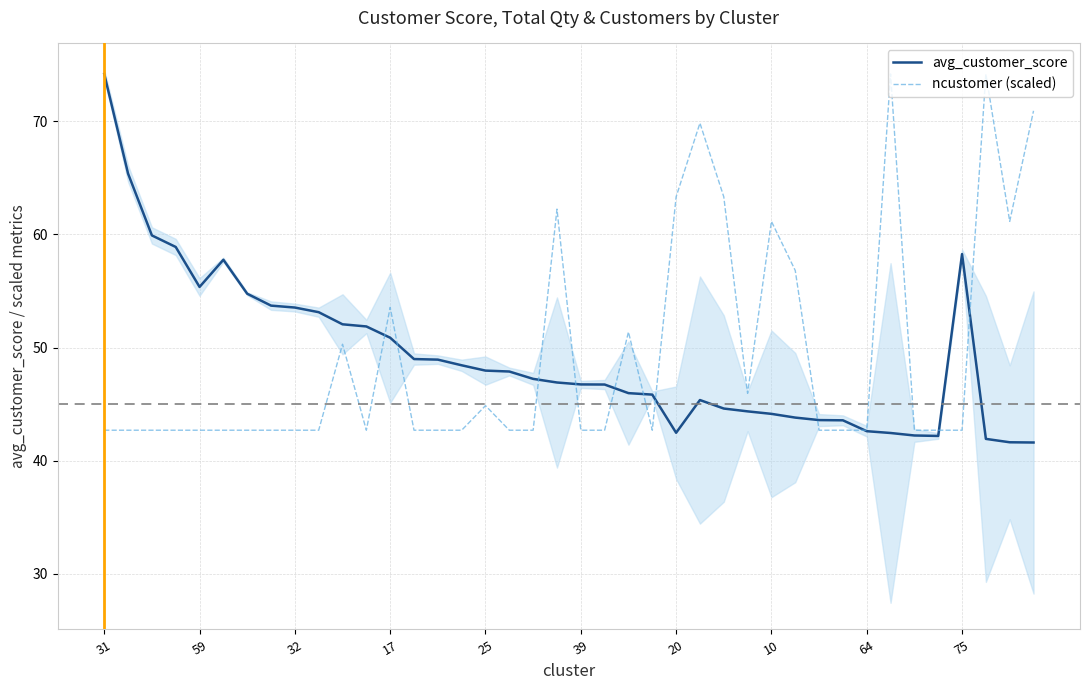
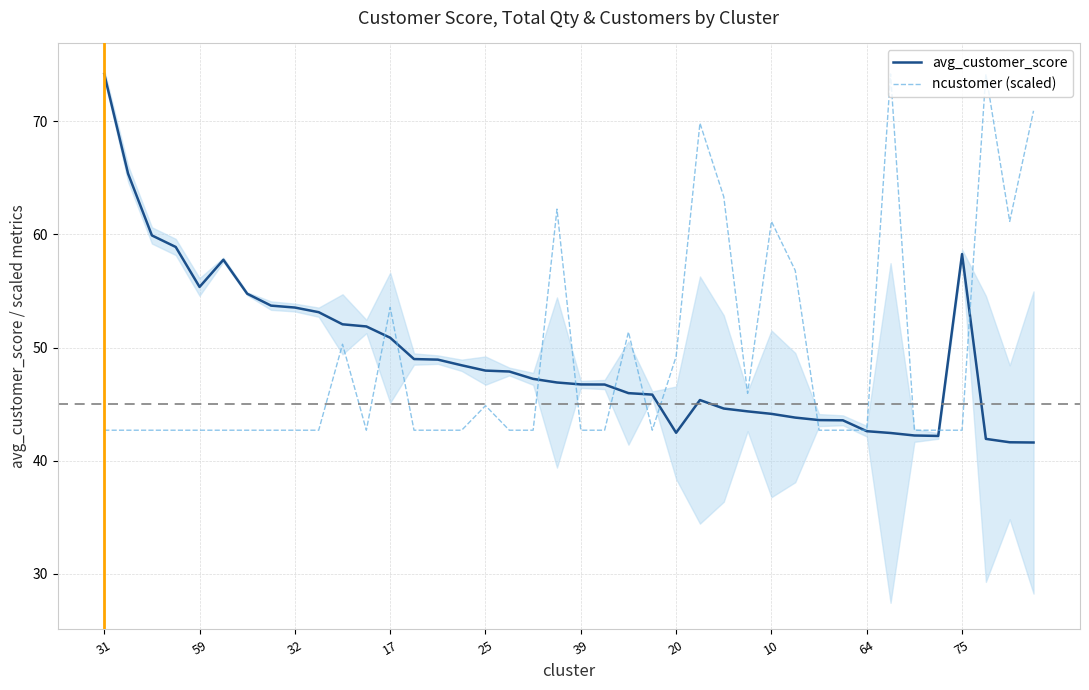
  {
    "avg_customer_score": {
      "59": 55.4,
      "32": 53.5,
      "20": 42.5,
      "75": 58.3
    },
    "ncustomer (scaled)": {
      "59": 42.7,
      "32": 42.7,
-     "20": 63.3,
+     "20": 49.2,
      "75": 42.7
    }
  }
